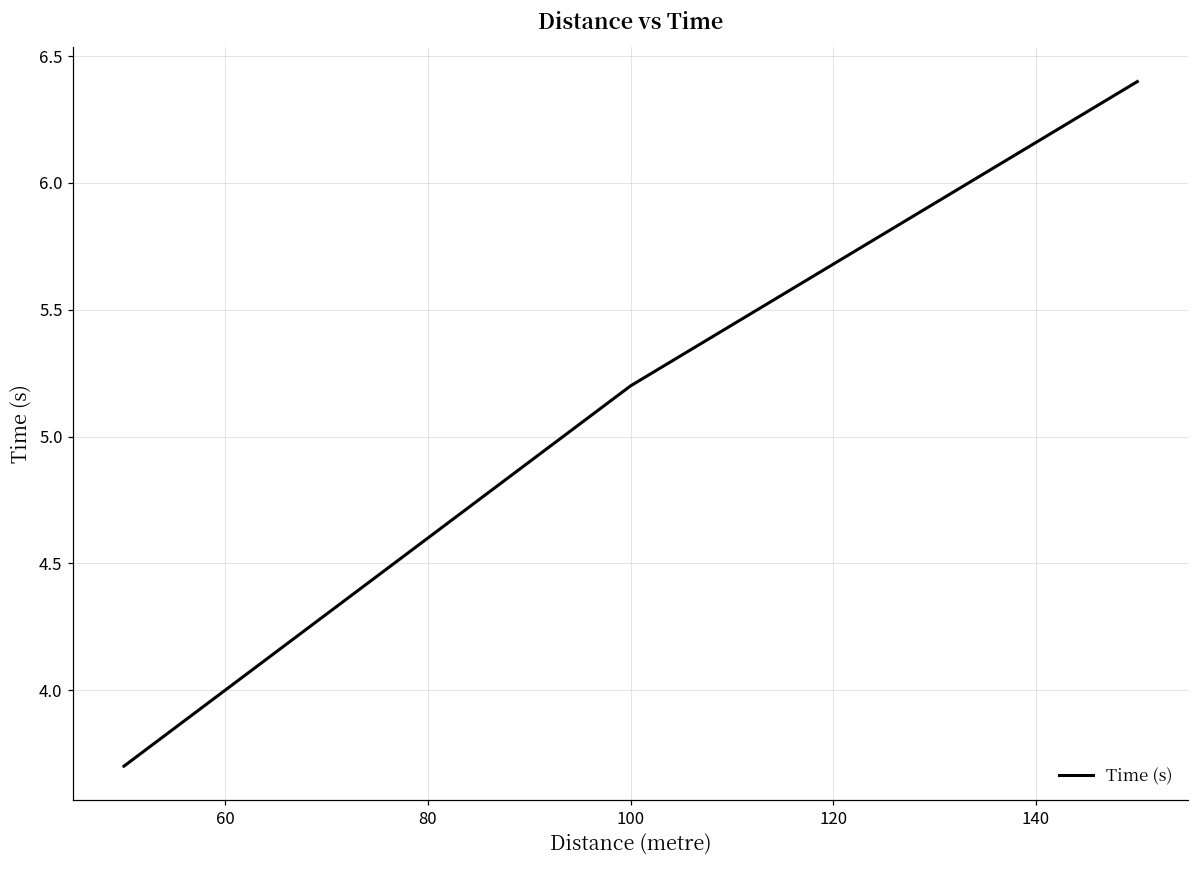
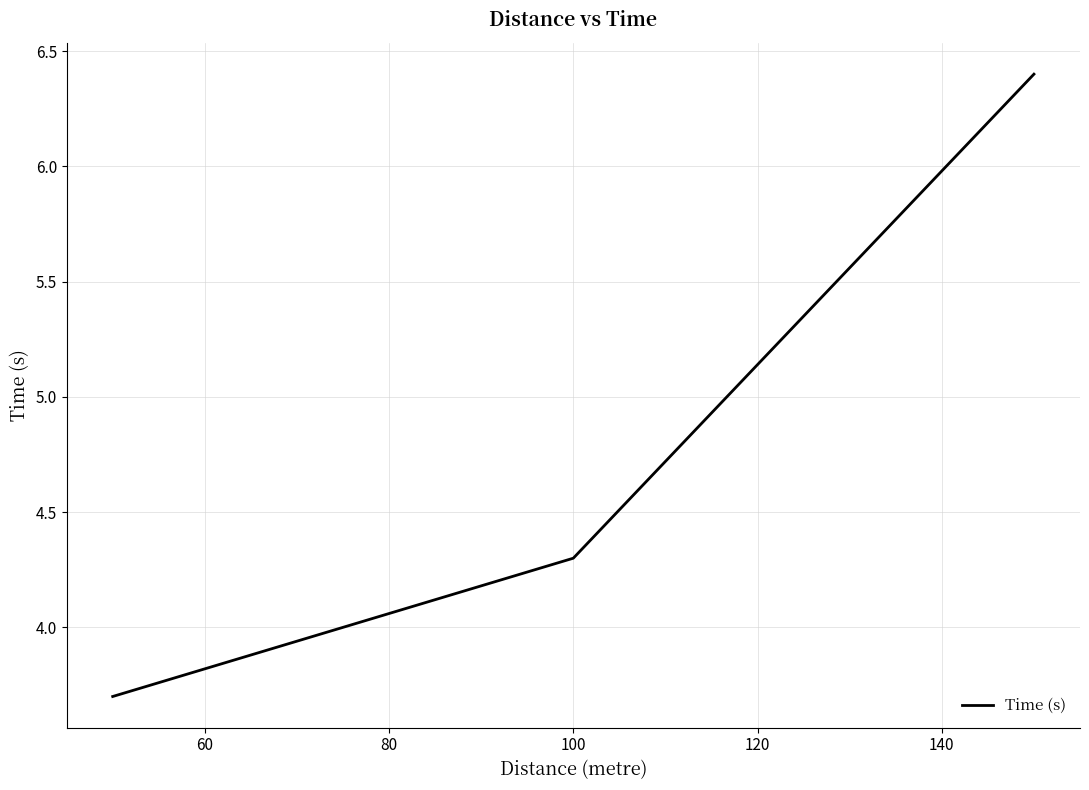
  {
-   "100": 5.2
+   "100": 4.3
  }
